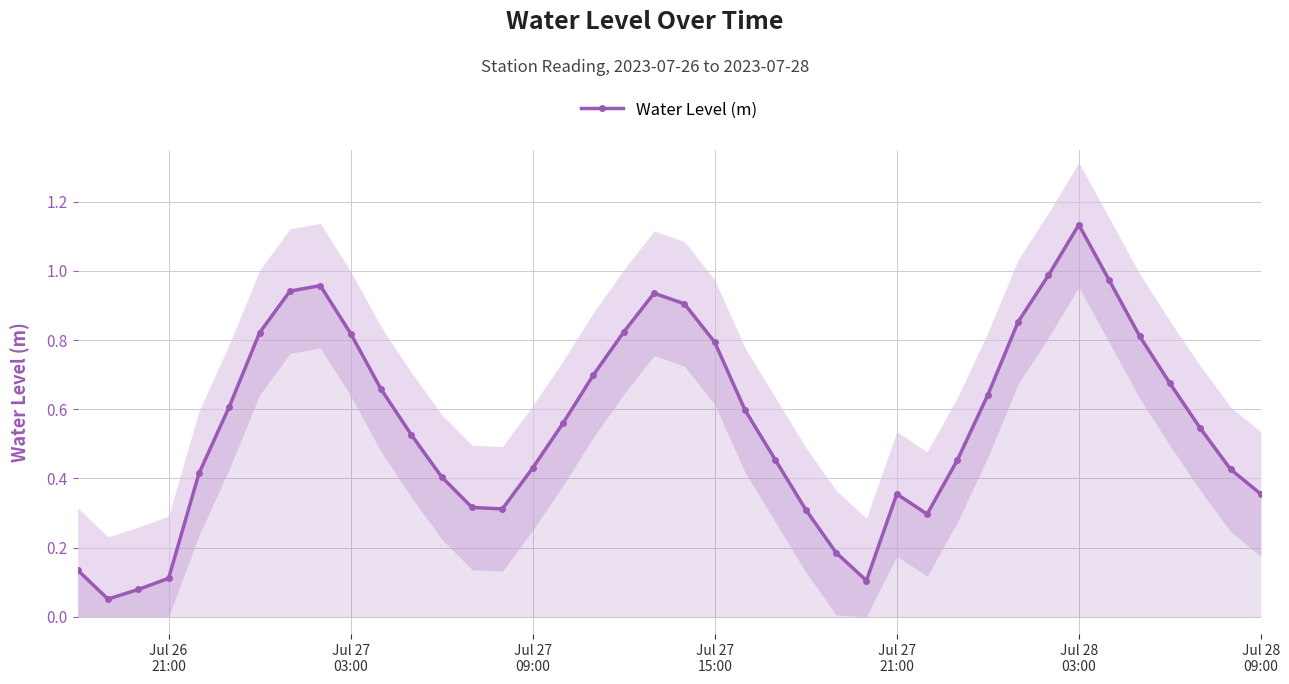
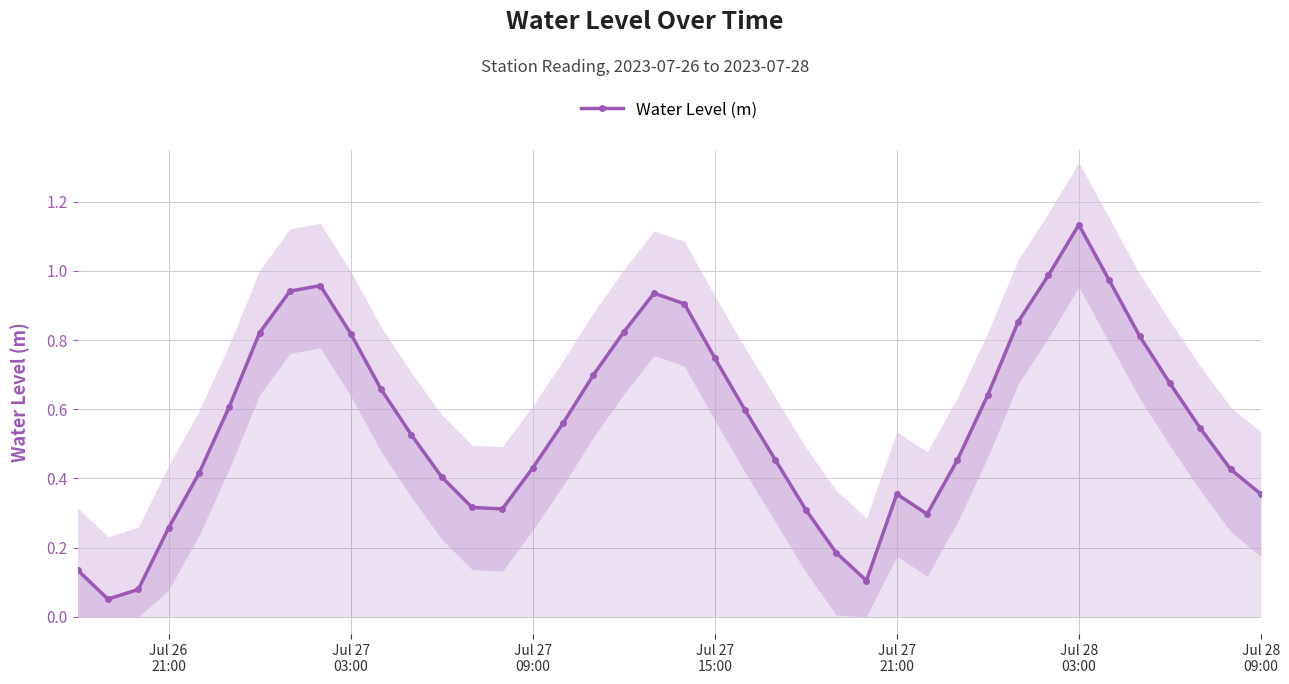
  {
    "Water Level (m)": {
-     "Jul 26 21:00": 0.11,
+     "Jul 26 21:00": 0.26,
      "Jul 27 03:00": 0.82,
      "Jul 27 09:00": 0.43,
-     "Jul 27 15:00": 0.79,
+     "Jul 27 15:00": 0.75,
      "Jul 27 21:00": 0.35,
      "Jul 28 03:00": 1.13,
      "Jul 28 09:00": 0.35
    }
  }
